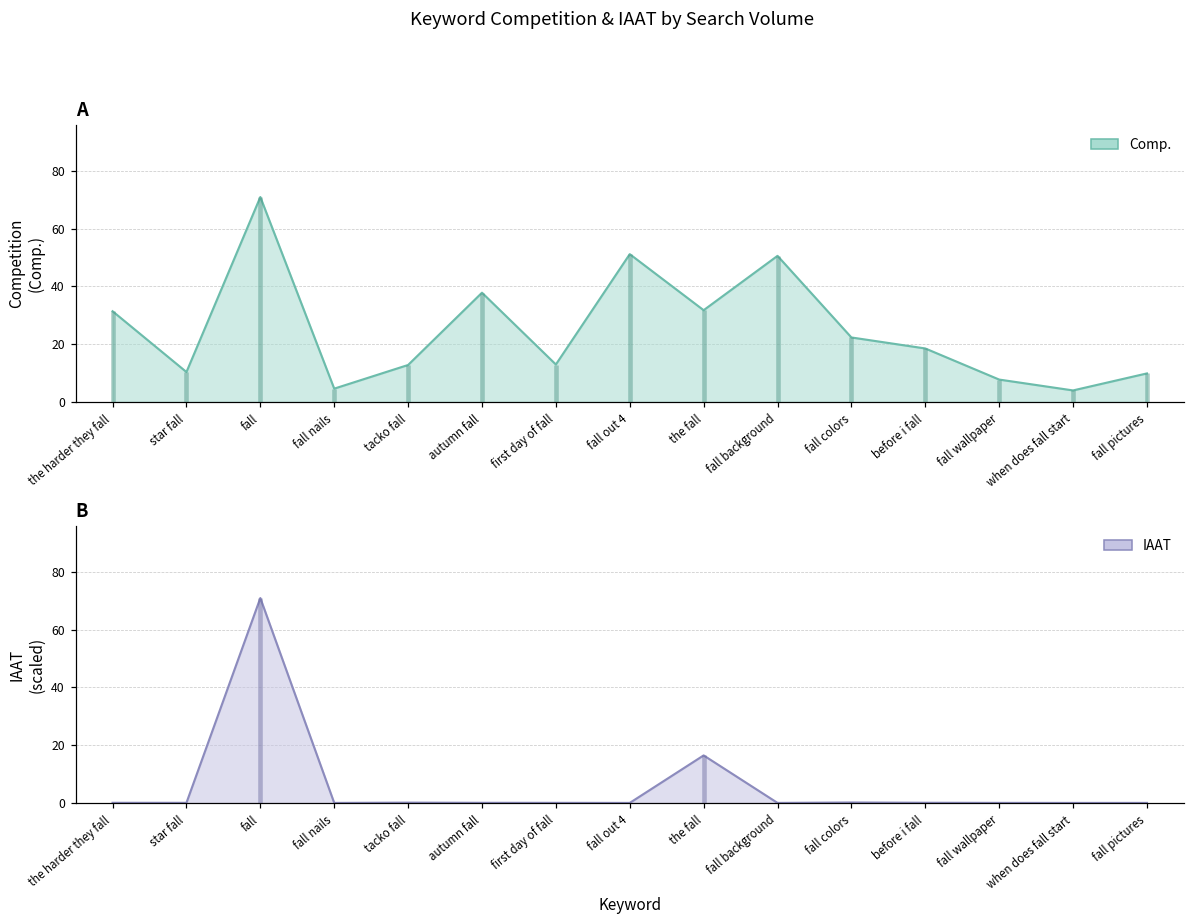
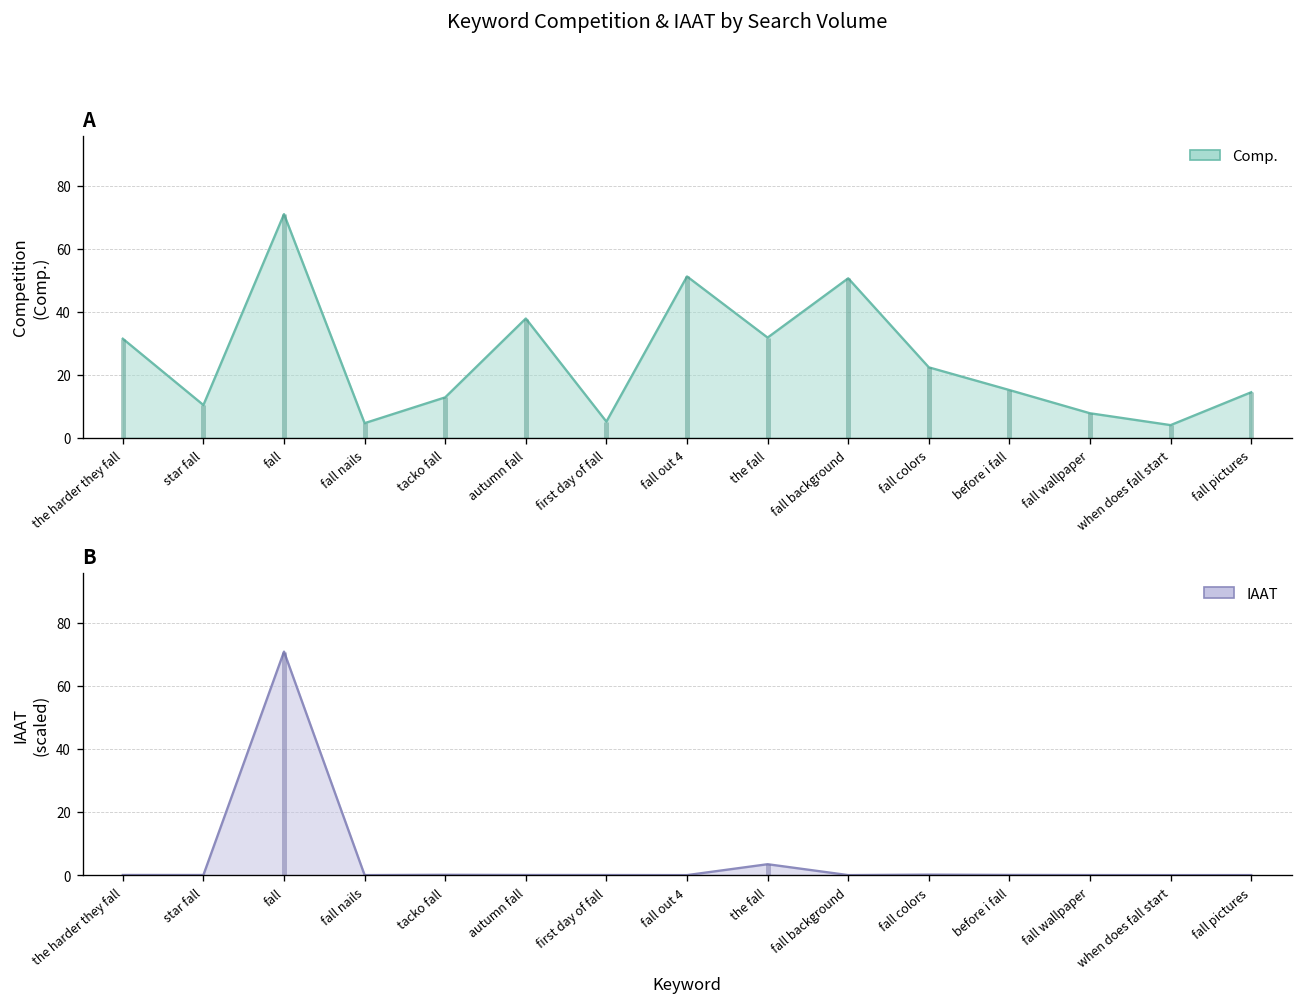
  {
    "A": {
      "the harder they fall": 31,
      "star fall": 10,
      "fall": 71,
      "fall nails": 5,
      "tacko fall": 13,
      "autumn fall": 38,
-     "first day of fall": 13,
+     "first day of fall": 5,
      "fall out 4": 51,
      "the fall": 32,
      "fall background": 51,
      "fall colors": 22,
-     "before i fall": 19,
+     "before i fall": 15,
      "fall wallpaper": 8,
      "when does fall start": 4,
-     "fall pictures": 10
+     "fall pictures": 14
    },
    "B": {
      "the harder they fall": 0,
      "star fall": 0,
      "fall": 71,
      "fall nails": 0,
      "tacko fall": 0,
      "autumn fall": 0,
      "first day of fall": 0,
      "fall out 4": 0,
-     "the fall": 16,
+     "the fall": 3,
      "fall background": 0,
      "fall colors": 0,
      "before i fall": 0,
      "fall wallpaper": 0,
      "when does fall start": 0,
      "fall pictures": 0
    }
  }
